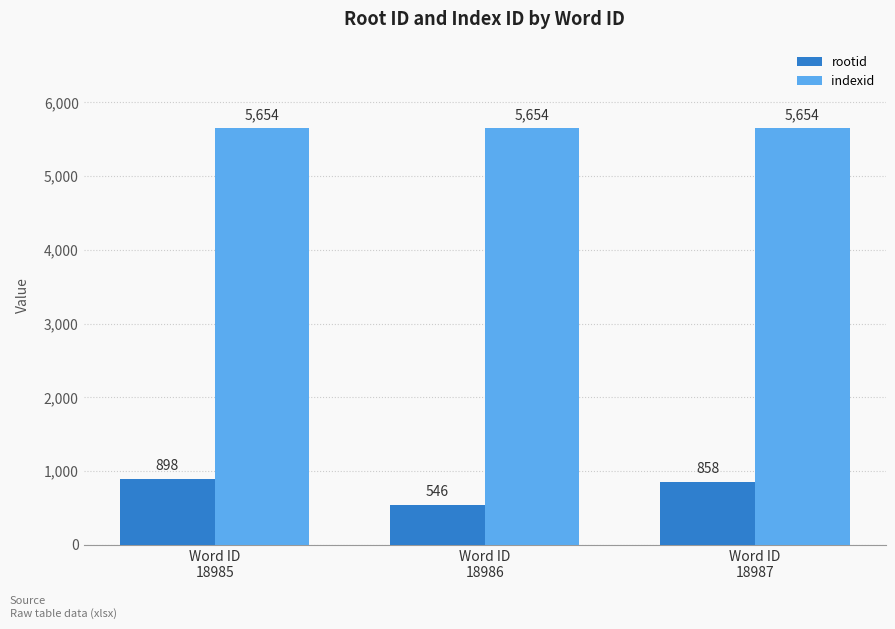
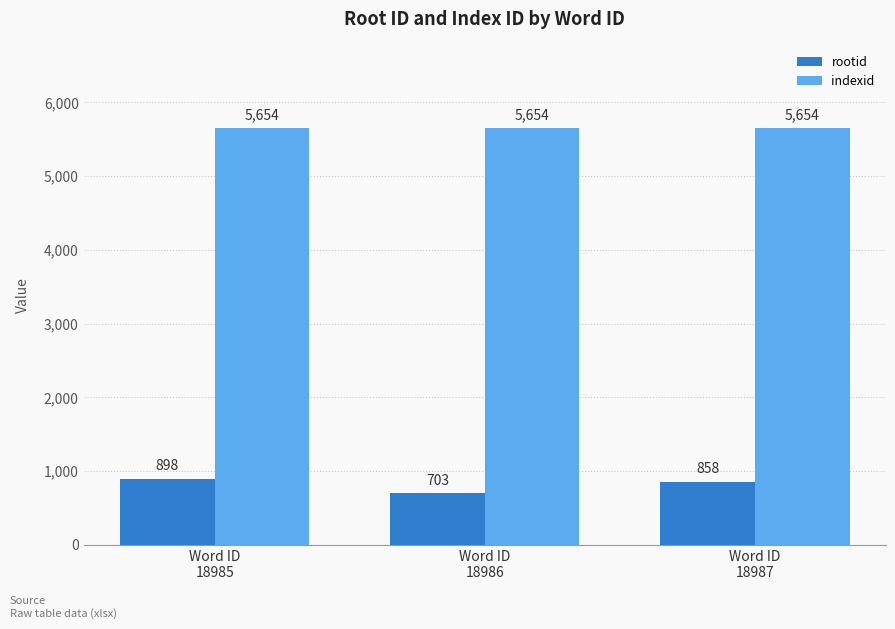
  {
    "rootid": {
      "Word ID 18985": "898",
-     "Word ID 18986": "546",
+     "Word ID 18986": "703",
      "Word ID 18987": "858"
    },
    "indexid": {
      "Word ID 18985": "5,654",
      "Word ID 18986": "5,654",
      "Word ID 18987": "5,654"
    }
  }
